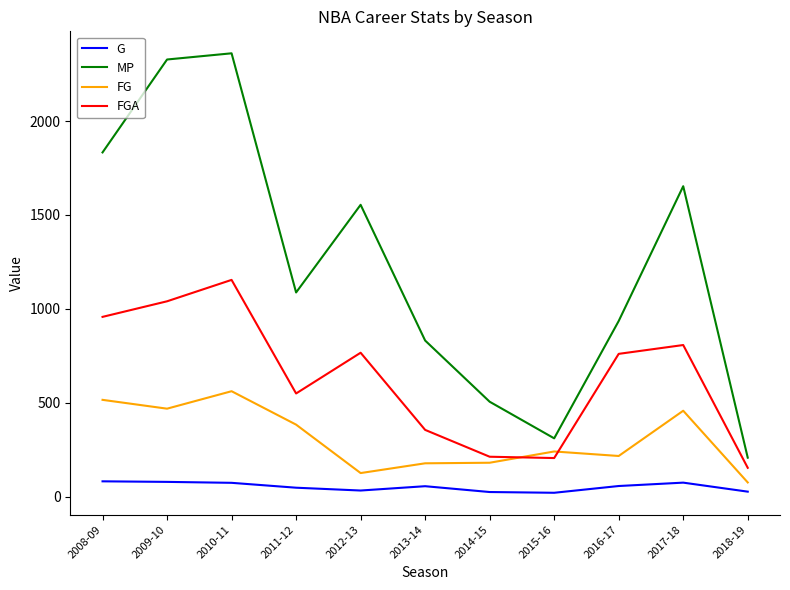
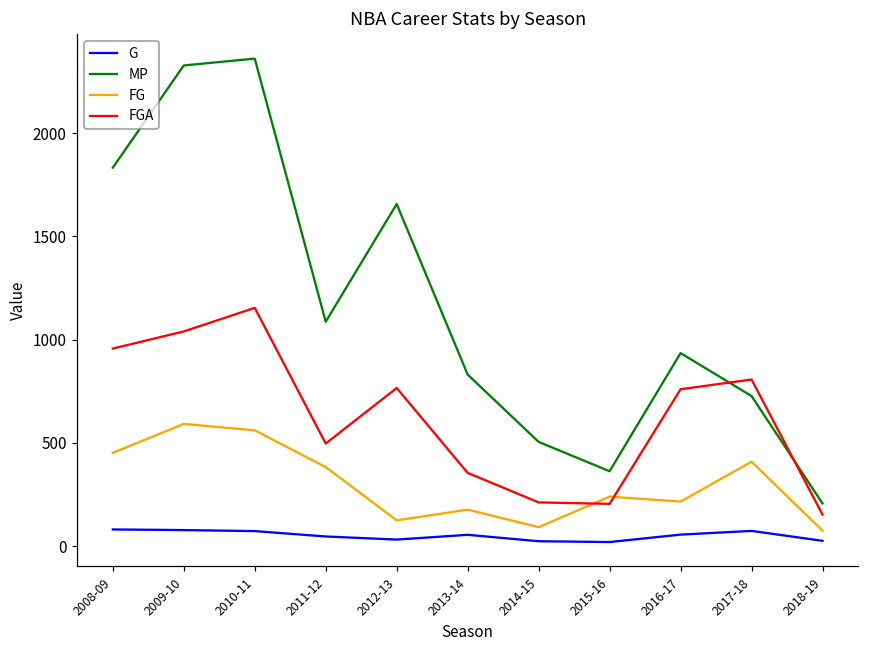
  {
    "G": {
      "2008-09": 80,
      "2009-10": 80,
      "2010-11": 70,
      "2011-12": 50,
      "2012-13": 30,
      "2013-14": 60,
      "2014-15": 20,
      "2015-16": 20,
      "2016-17": 60,
      "2017-18": 70,
      "2018-19": 30
    },
    "MP": {
      "2008-09": 1830,
      "2009-10": 2330,
      "2010-11": 2360,
      "2011-12": 1090,
-     "2012-13": 1550,
+     "2012-13": 1660,
      "2013-14": 830,
      "2014-15": 510,
-     "2015-16": 310,
+     "2015-16": 360,
      "2016-17": 940,
-     "2017-18": 1650,
+     "2017-18": 730,
      "2018-19": 210
    },
    "FG": {
-     "2008-09": 520,
-     "2009-10": 470,
+     "2008-09": 450,
+     "2009-10": 590,
      "2010-11": 560,
      "2011-12": 380,
      "2012-13": 130,
      "2013-14": 180,
-     "2014-15": 180,
+     "2014-15": 90,
      "2015-16": 240,
      "2016-17": 220,
-     "2017-18": 460,
+     "2017-18": 410,
      "2018-19": 80
    },
    "FGA": {
      "2008-09": 960,
      "2009-10": 1040,
      "2010-11": 1150,
-     "2011-12": 550,
+     "2011-12": 500,
      "2012-13": 770,
      "2013-14": 360,
      "2014-15": 210,
      "2015-16": 210,
      "2016-17": 760,
      "2017-18": 810,
      "2018-19": 150
    }
  }
